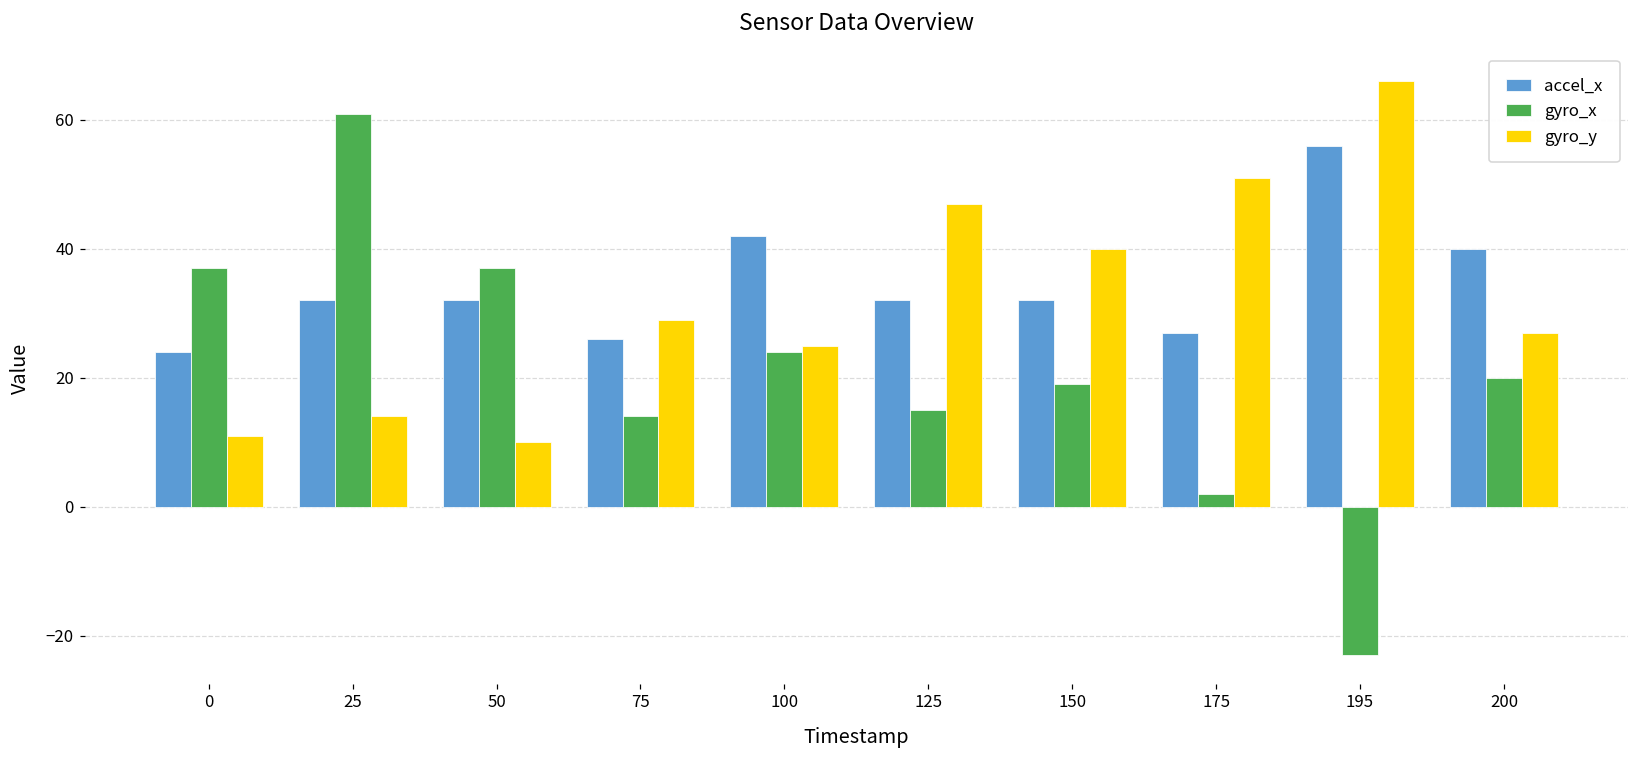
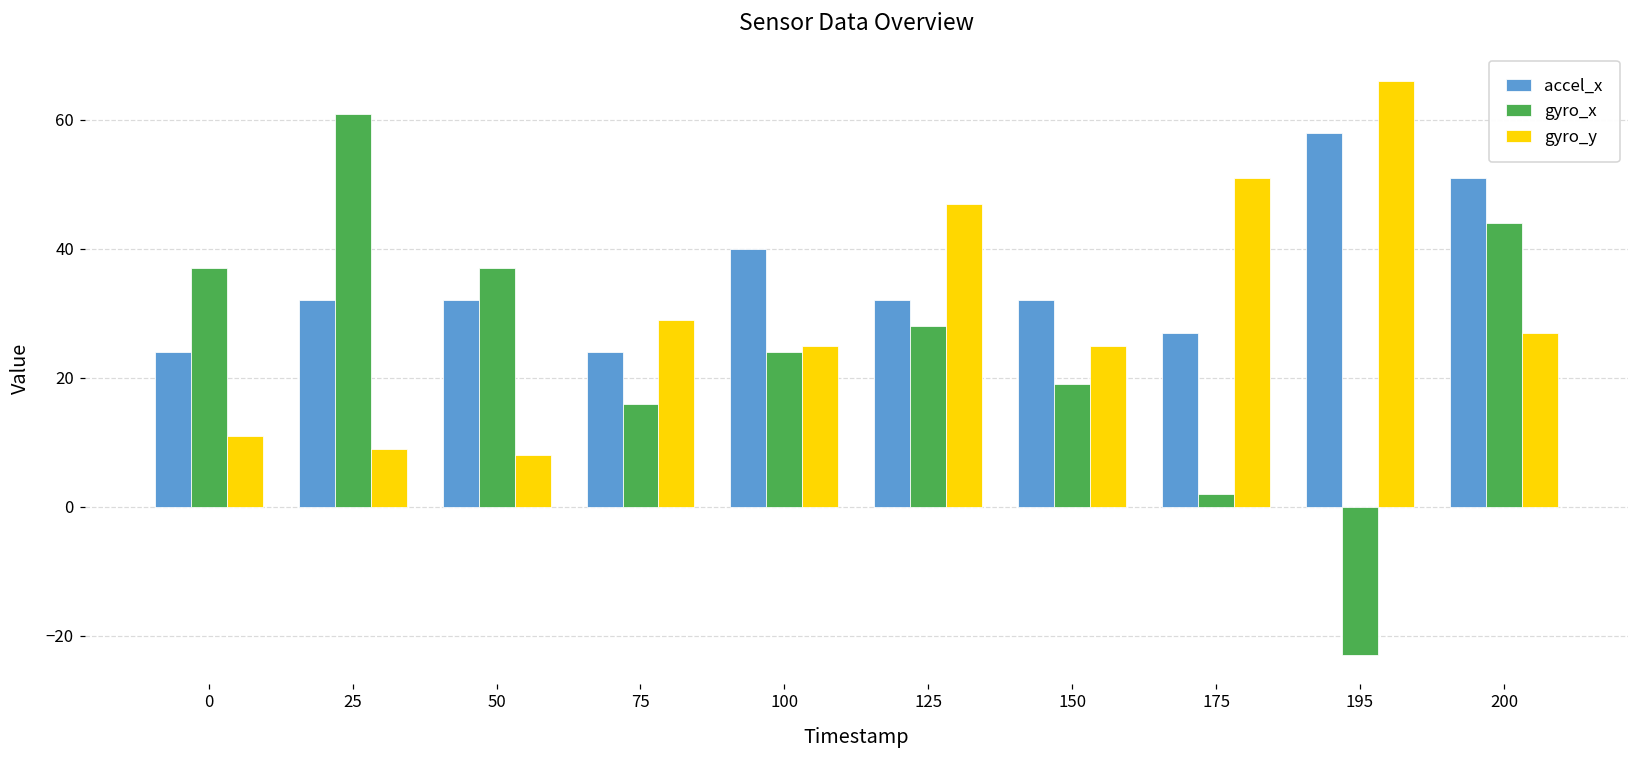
  {
    "accel_x": {
      "0": 24,
      "25": 32,
      "50": 32,
-     "75": 26,
-     "100": 42,
+     "75": 24,
+     "100": 40,
      "125": 32,
      "150": 32,
      "175": 27,
-     "195": 56,
-     "200": 40
+     "195": 58,
+     "200": 51
    },
    "gyro_x": {
      "0": 37,
      "25": 61,
      "50": 37,
-     "75": 14,
+     "75": 16,
      "100": 24,
-     "125": 15,
+     "125": 28,
      "150": 19,
      "175": 2,
      "195": -23,
-     "200": 20
+     "200": 44
    },
    "gyro_y": {
      "0": 11,
-     "25": 14,
-     "50": 10,
+     "25": 9,
+     "50": 8,
      "75": 29,
      "100": 25,
      "125": 47,
-     "150": 40,
+     "150": 25,
      "175": 51,
      "195": 66,
      "200": 27
    }
  }
